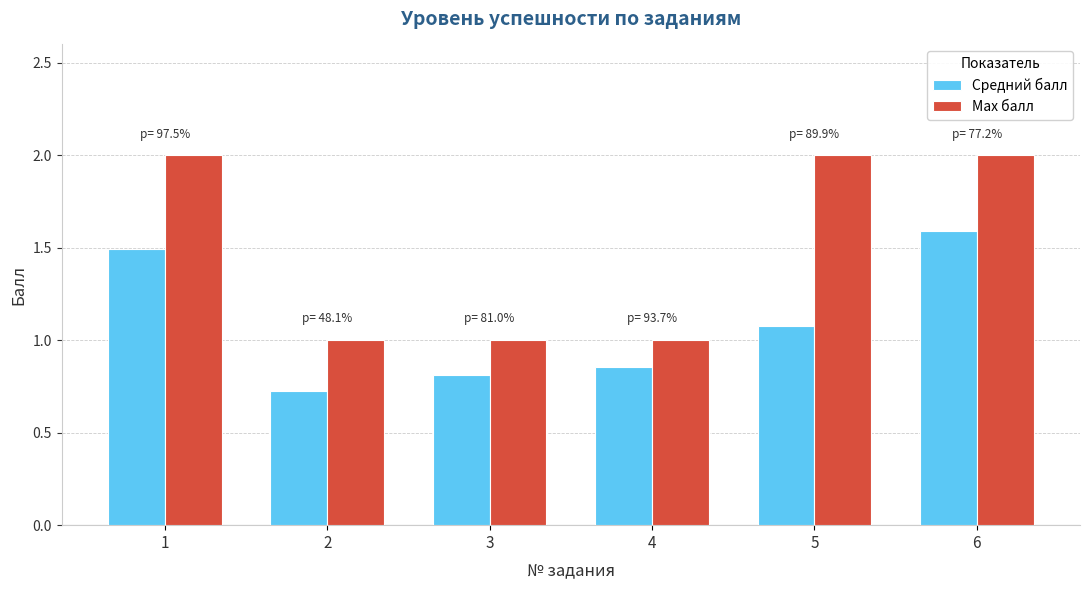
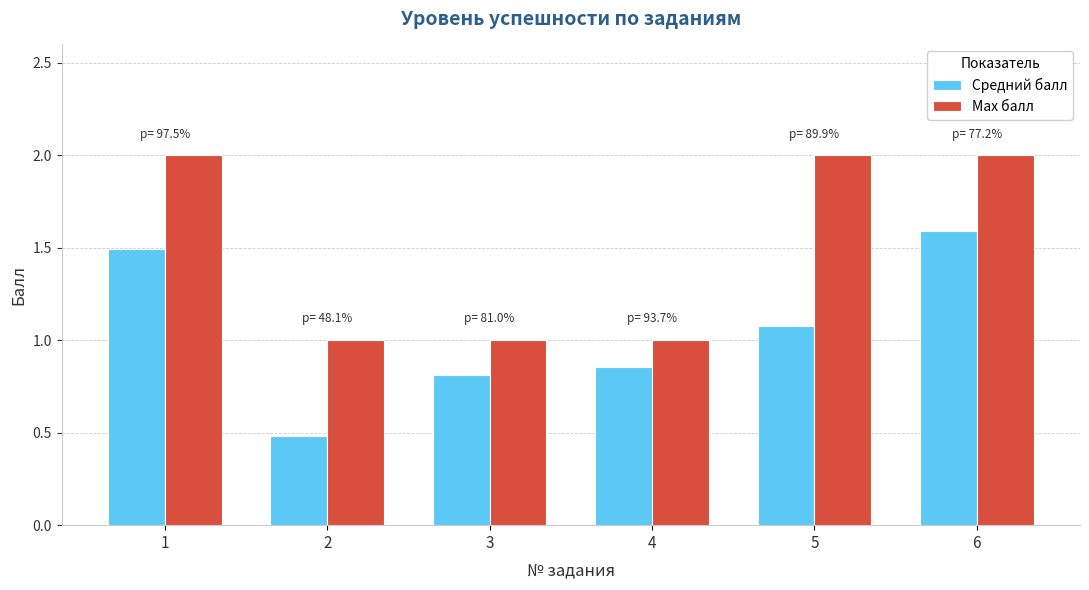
  {
    "Средний балл": {
      "1": 1.49,
-     "2": 0.73,
+     "2": 0.48,
      "3": 0.81,
      "4": 0.86,
      "5": 1.08,
      "6": 1.59
    }
  }
